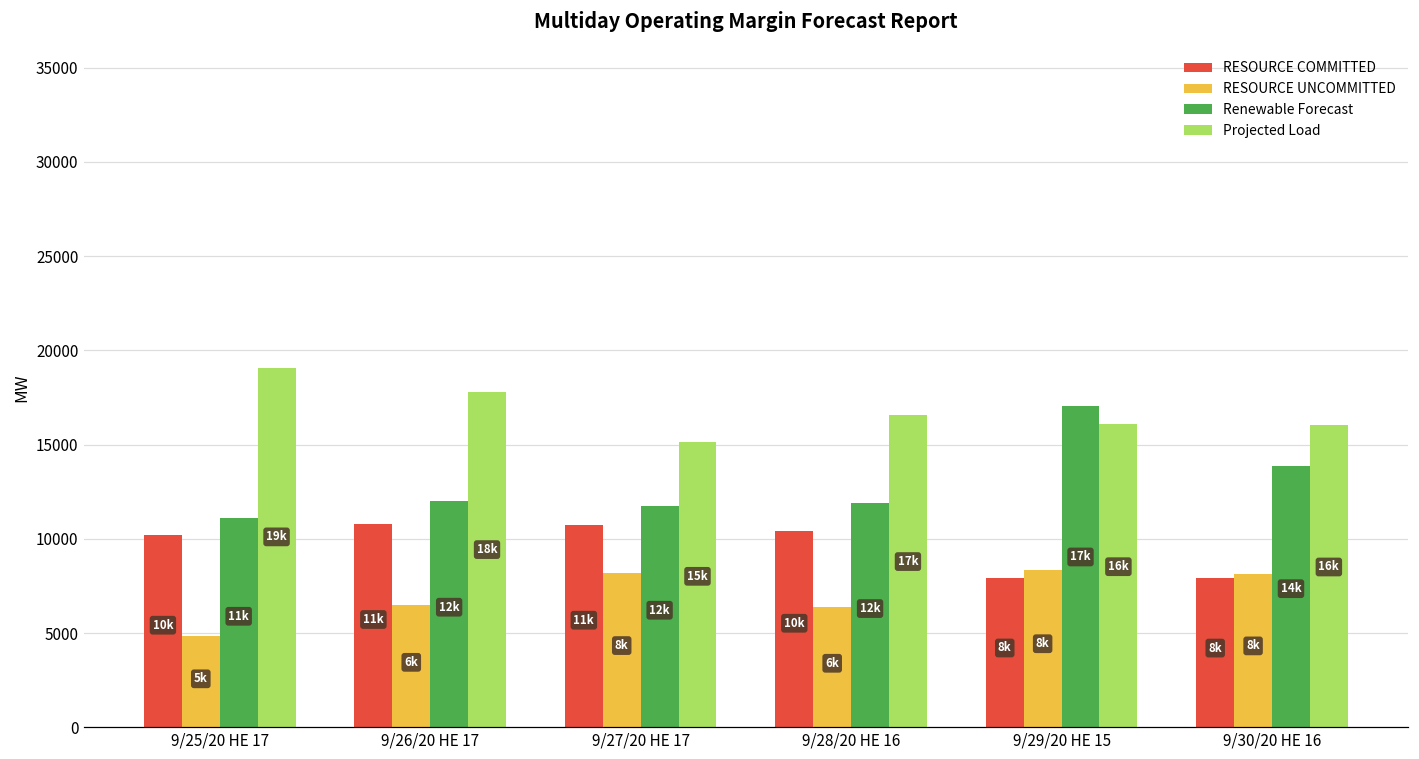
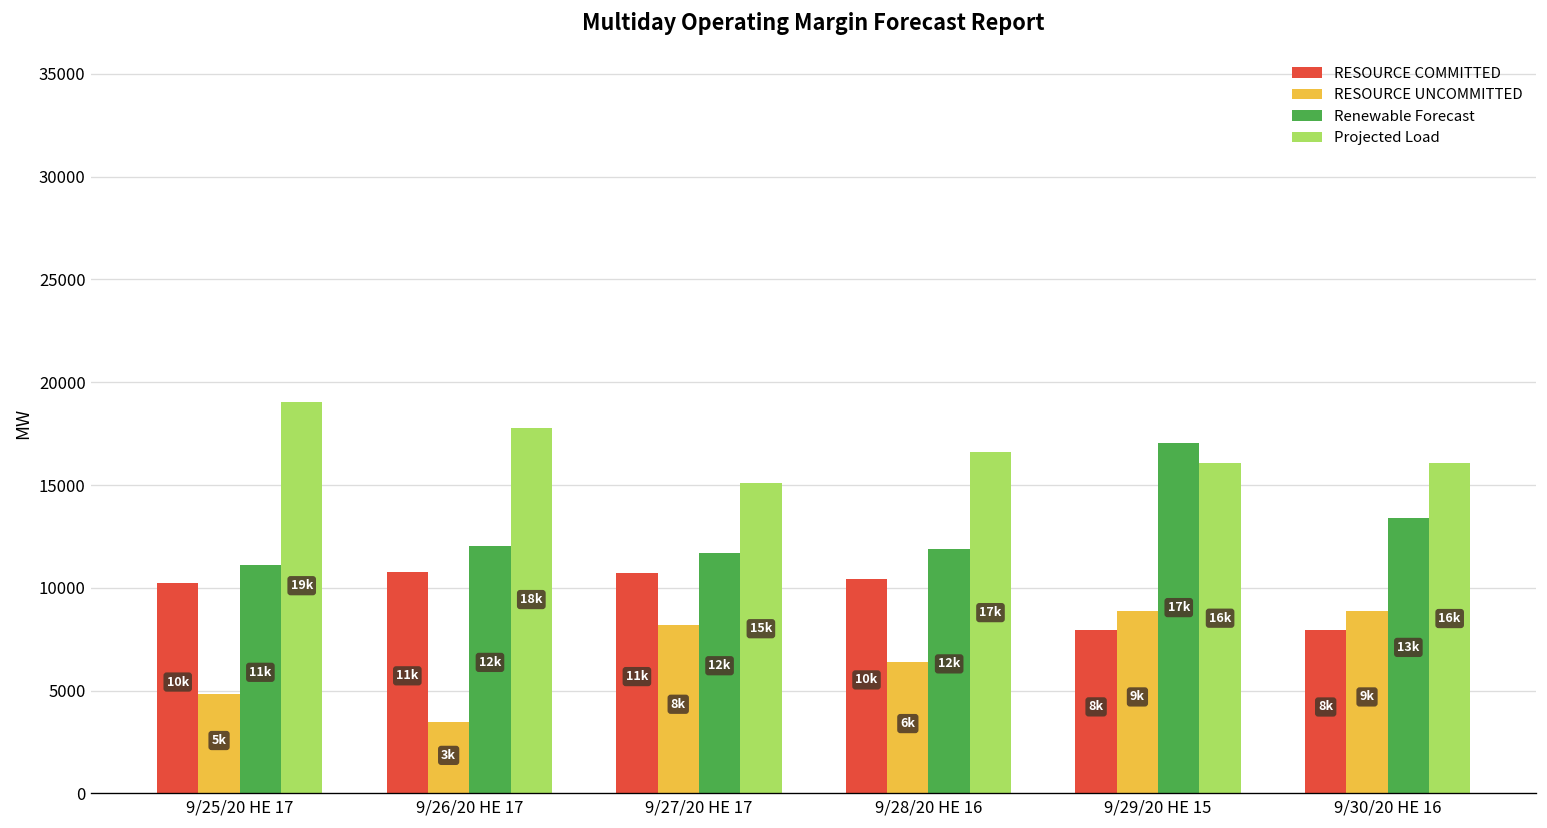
  {
    "RESOURCE UNCOMMITTED": {
-     "9/26/20 HE 17": "6k",
-     "9/29/20 HE 15": "8k",
-     "9/30/20 HE 16": "8k"
+     "9/26/20 HE 17": "3k",
+     "9/29/20 HE 15": "9k",
+     "9/30/20 HE 16": "9k"
    },
    "Renewable Forecast": {
-     "9/30/20 HE 16": "14k"
+     "9/30/20 HE 16": "13k"
    }
  }
